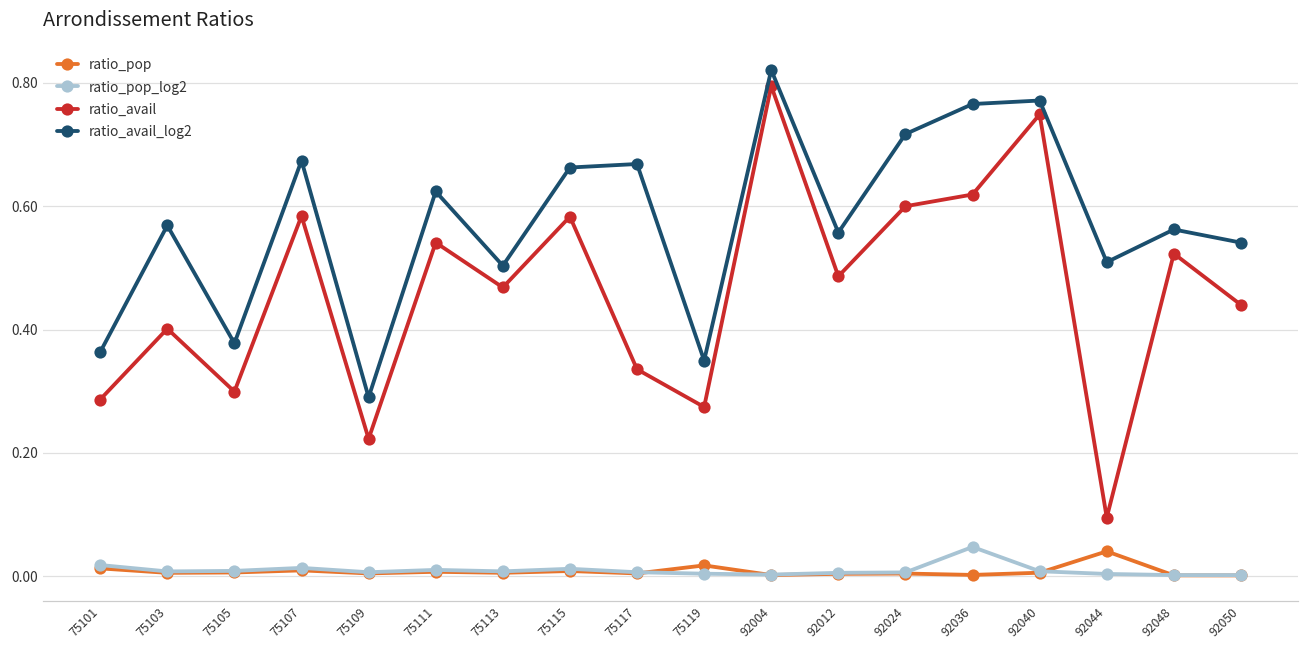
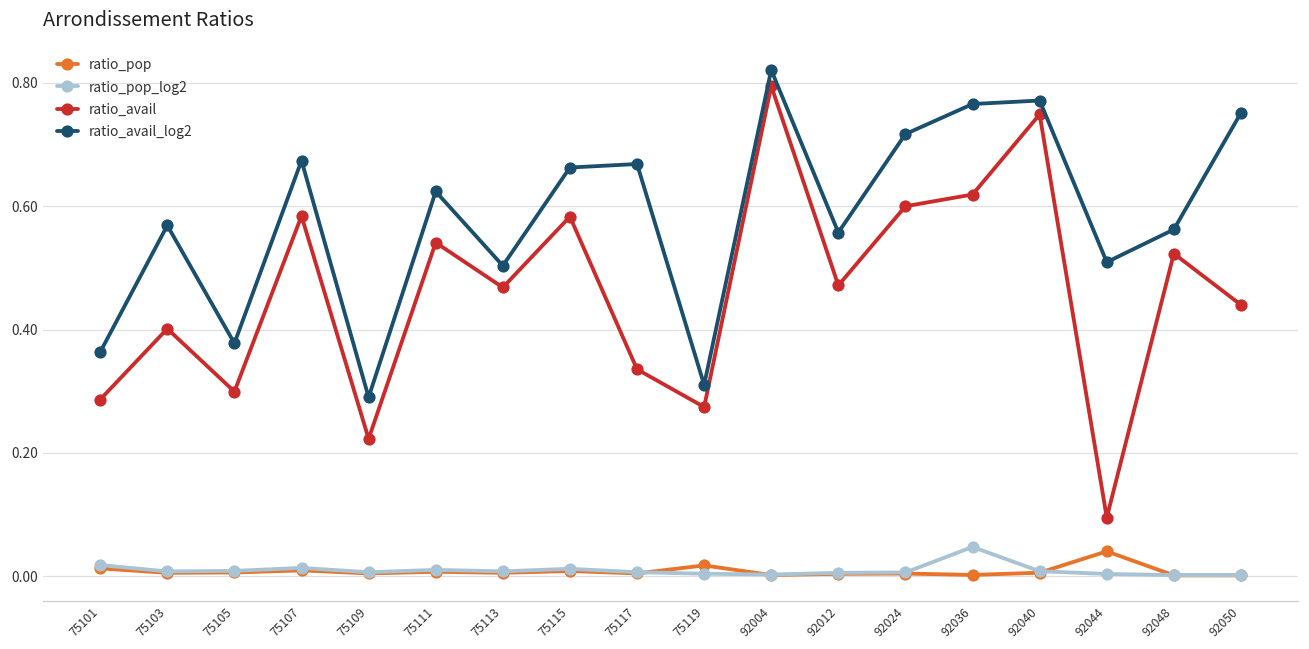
  {
    "ratio_pop": {
      "75101": 0.01,
      "75119": 0.02,
      "92036": 0.00,
      "92044": 0.04
    },
    "ratio_pop_log2": {
      "75101": 0.02,
      "75119": 0.00,
      "92036": 0.05,
      "92044": 0.00
    },
    "ratio_avail": {
      "75101": 0.29,
      "75103": 0.40,
      "75105": 0.30,
      "75107": 0.58,
      "75109": 0.22,
      "75111": 0.54,
      "75113": 0.47,
      "75115": 0.58,
      "75117": 0.34,
      "75119": 0.27,
      "92004": 0.80,
-     "92012": 0.49,
+     "92012": 0.47,
      "92024": 0.60,
      "92036": 0.62,
      "92040": 0.75,
      "92044": 0.09,
      "92048": 0.52,
      "92050": 0.44
    },
    "ratio_avail_log2": {
      "75101": 0.36,
      "75103": 0.57,
      "75105": 0.38,
      "75107": 0.67,
      "75109": 0.29,
      "75111": 0.62,
      "75113": 0.50,
      "75115": 0.66,
      "75117": 0.67,
-     "75119": 0.35,
+     "75119": 0.31,
      "92004": 0.82,
      "92012": 0.56,
      "92024": 0.72,
      "92036": 0.77,
      "92040": 0.77,
      "92044": 0.51,
      "92048": 0.56,
-     "92050": 0.54
+     "92050": 0.75
    }
  }
